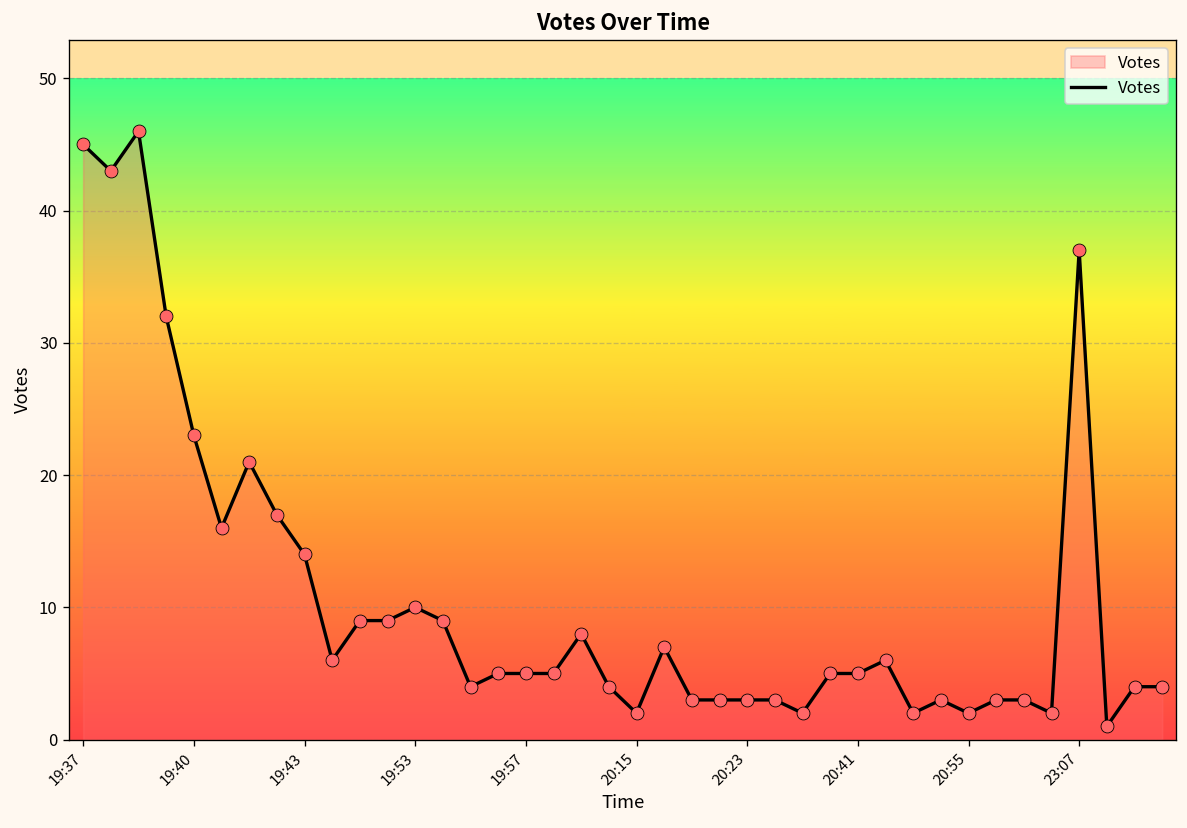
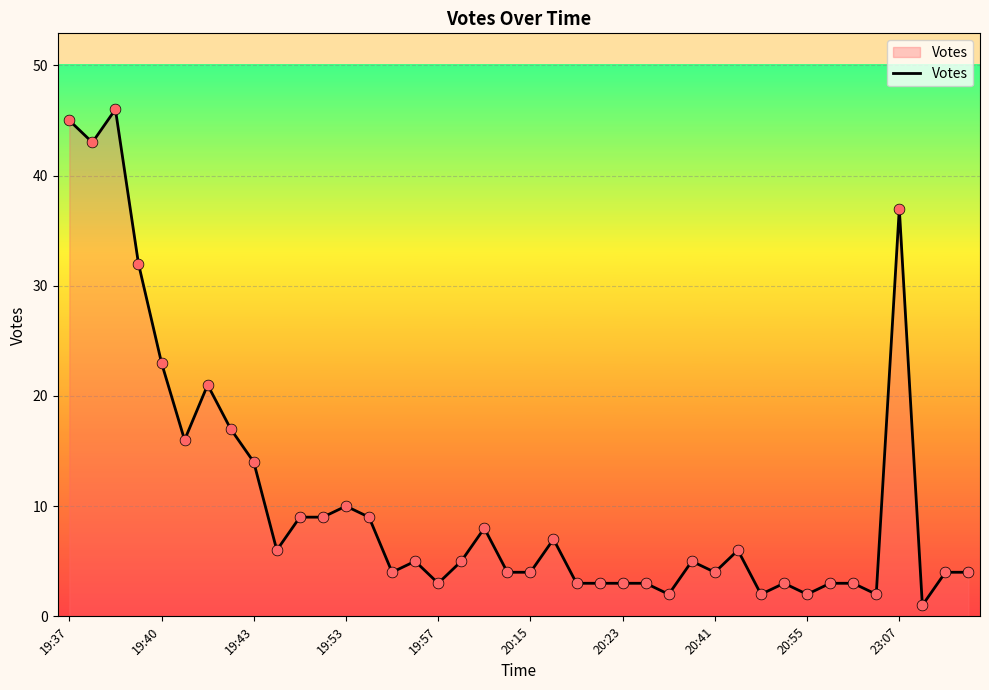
  {
    "19:37": 45,
    "19:43": 14,
    "19:53": 10,
-   "19:57": 5,
-   "20:15": 2,
+   "19:57": 3,
+   "20:15": 4,
    "20:23": 3,
-   "20:41": 5,
+   "20:41": 4,
    "20:55": 2,
    "23:07": 37
  }
